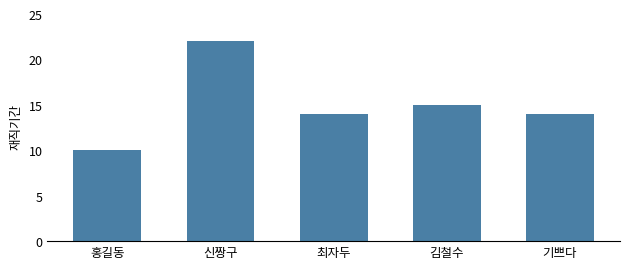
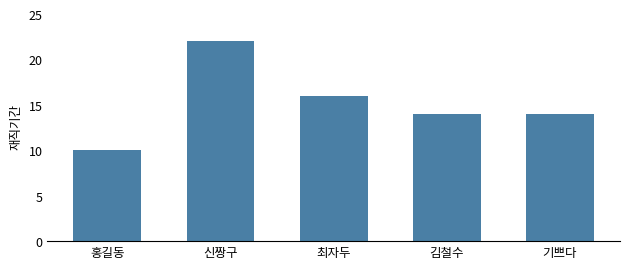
  {
    "홍길동": 10,
    "신짱구": 22,
-   "최자두": 14,
-   "김철수": 15,
+   "최자두": 16,
+   "김철수": 14,
    "기쁘다": 14
  }
